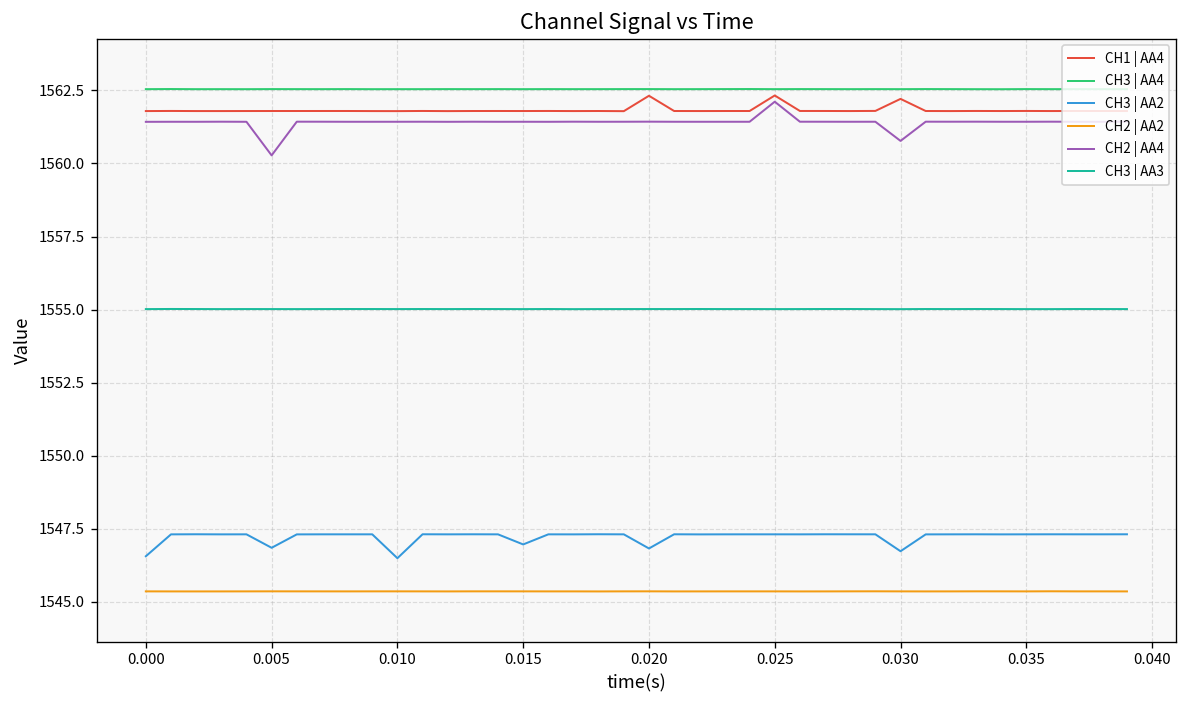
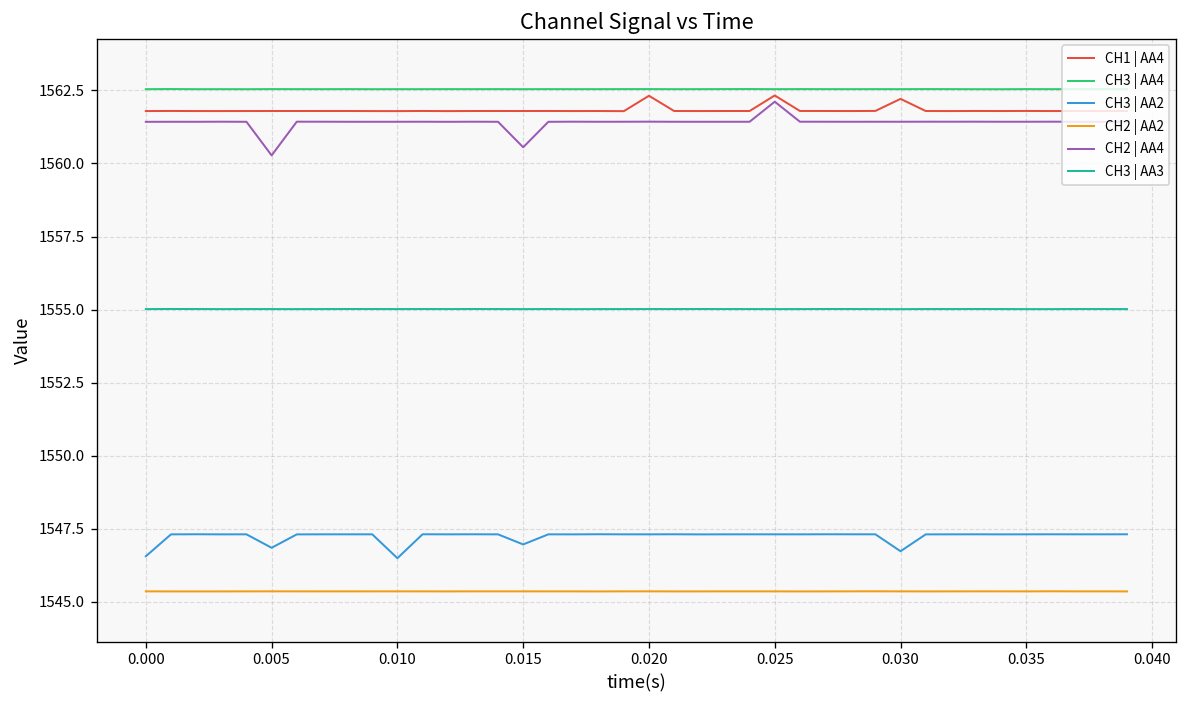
  {
    "CH1 | AA4": {
      "0.000": 1561.8,
      "0.005": 1561.8,
      "0.010": 1561.8,
      "0.015": 1561.8,
      "0.020": 1562.3,
      "0.025": 1562.3,
      "0.030": 1562.2,
      "0.035": 1561.8
    },
    "CH3 | AA2": {
      "0.000": 1546.6,
      "0.005": 1546.9,
      "0.010": 1546.5,
      "0.015": 1547.0,
-     "0.020": 1546.8,
+     "0.020": 1547.3,
      "0.025": 1547.3,
      "0.030": 1546.7,
      "0.035": 1547.3
    },
    "CH2 | AA2": {
      "0.000": 1545.4,
      "0.005": 1545.4,
      "0.010": 1545.4,
      "0.015": 1545.4,
      "0.020": 1545.4,
      "0.025": 1545.4,
      "0.030": 1545.4,
      "0.035": 1545.4
    },
    "CH2 | AA4": {
      "0.000": 1561.4,
      "0.005": 1560.3,
      "0.010": 1561.4,
-     "0.015": 1561.4,
+     "0.015": 1560.6,
      "0.020": 1561.4,
      "0.025": 1562.1,
-     "0.030": 1560.8,
+     "0.030": 1561.4,
      "0.035": 1561.4
    }
  }
